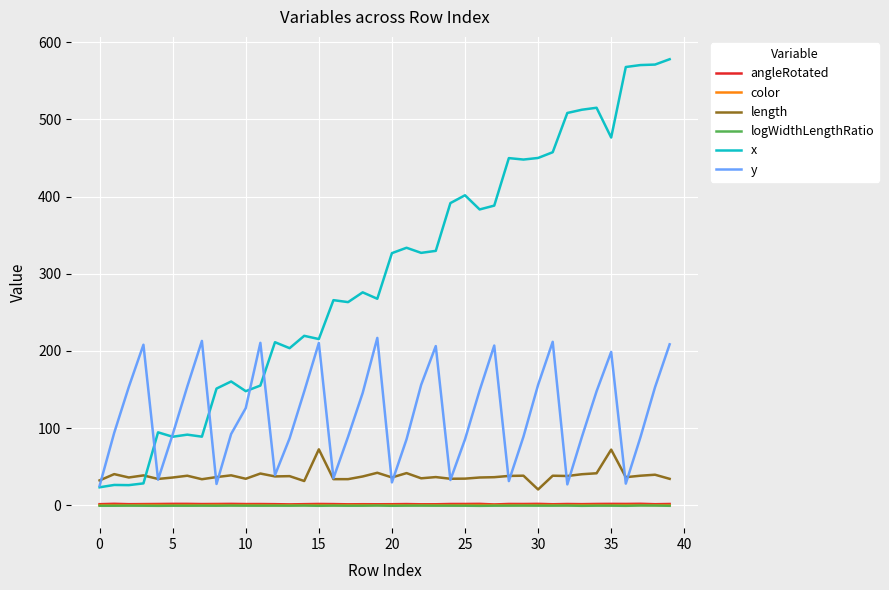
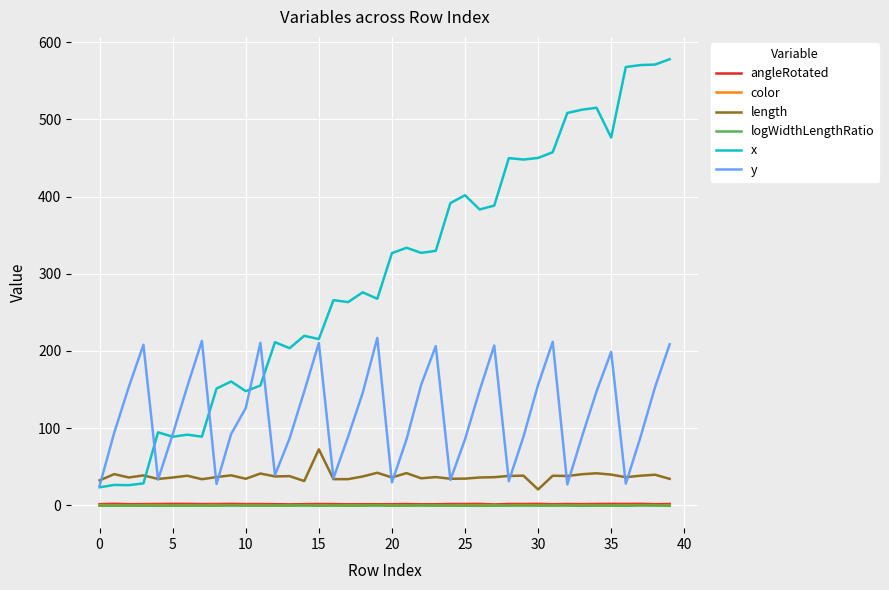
  {
    "length": {
      "0": 30,
      "5": 40,
      "10": 30,
      "15": 70,
      "20": 40,
      "25": 30,
      "30": 20,
-     "35": 70
+     "35": 40
    },
    "x": {
      "10": 150,
      "15": 220,
      "20": 330,
      "25": 400,
      "30": 450,
      "35": 480
    },
    "y": {
      "10": 130,
      "15": 210,
      "20": 30,
      "25": 90,
      "30": 160,
      "35": 200
    }
  }
